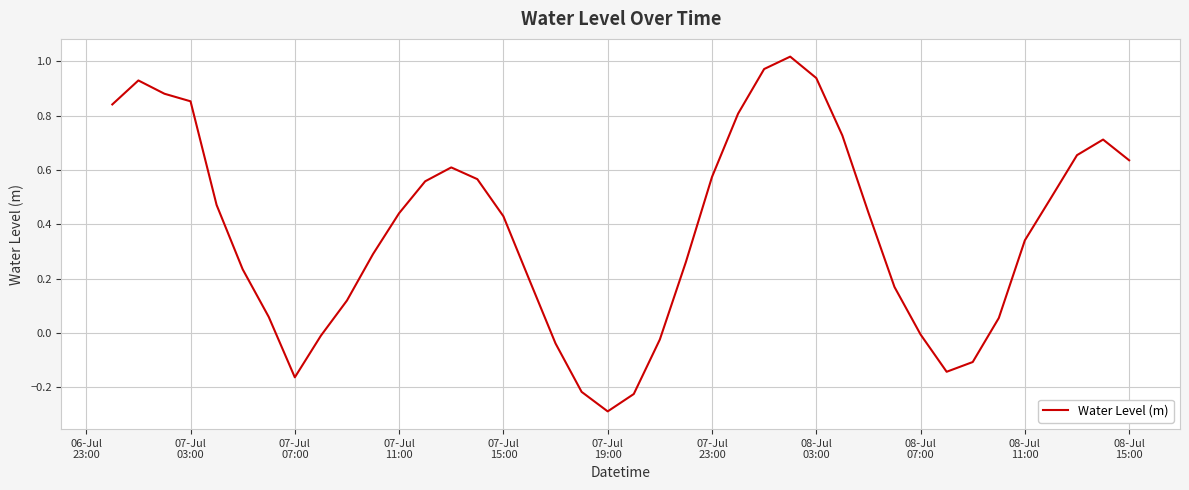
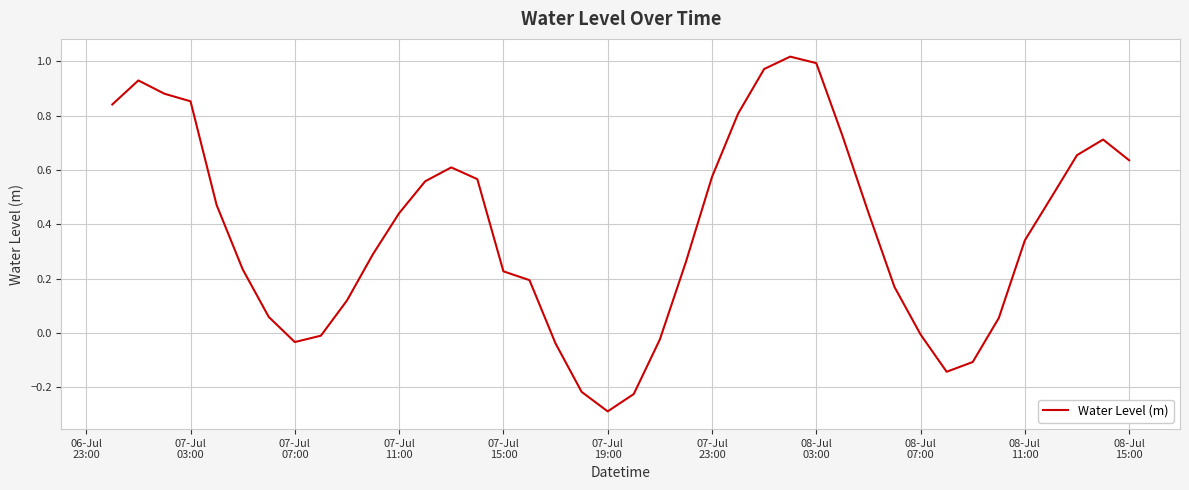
  {
    "07-Jul 03:00": 0.85,
-   "07-Jul 07:00": -0.16,
+   "07-Jul 07:00": -0.03,
    "07-Jul 11:00": 0.44,
-   "07-Jul 15:00": 0.43,
+   "07-Jul 15:00": 0.23,
    "07-Jul 19:00": -0.29,
    "07-Jul 23:00": 0.57,
-   "08-Jul 03:00": 0.94,
+   "08-Jul 03:00": 0.99,
    "08-Jul 07:00": -0.01,
    "08-Jul 11:00": 0.34,
    "08-Jul 15:00": 0.64
  }
